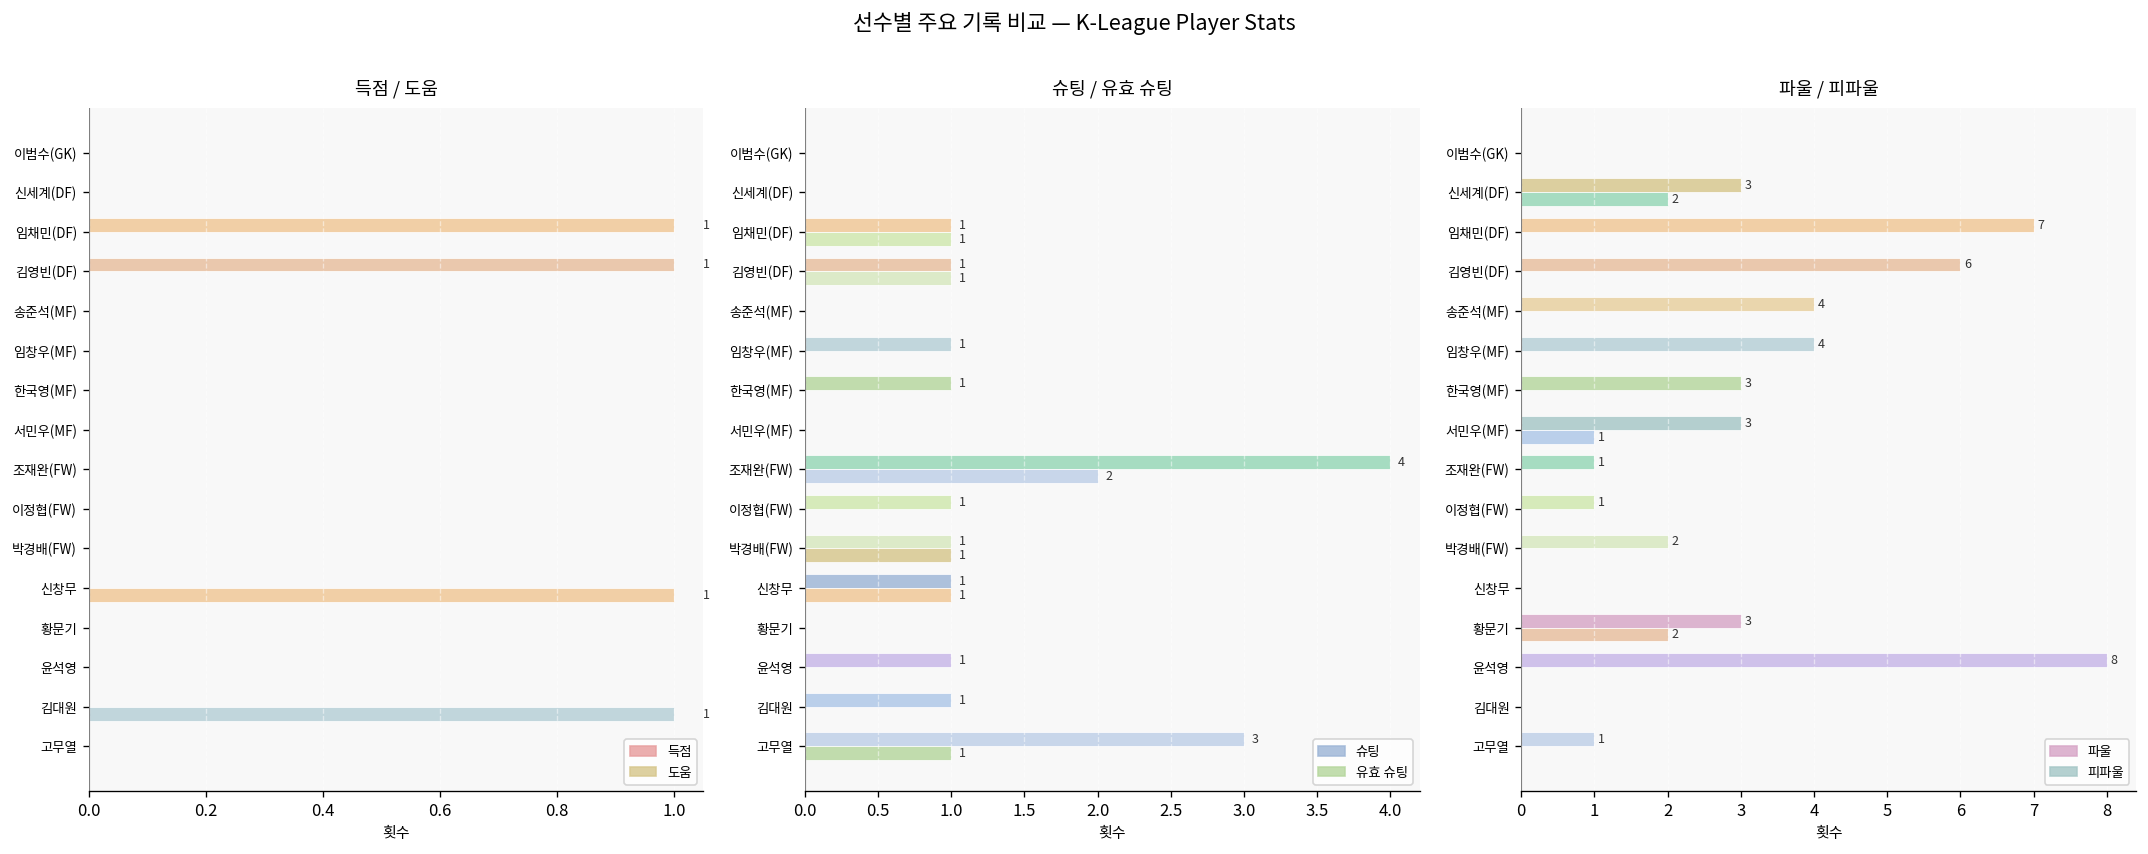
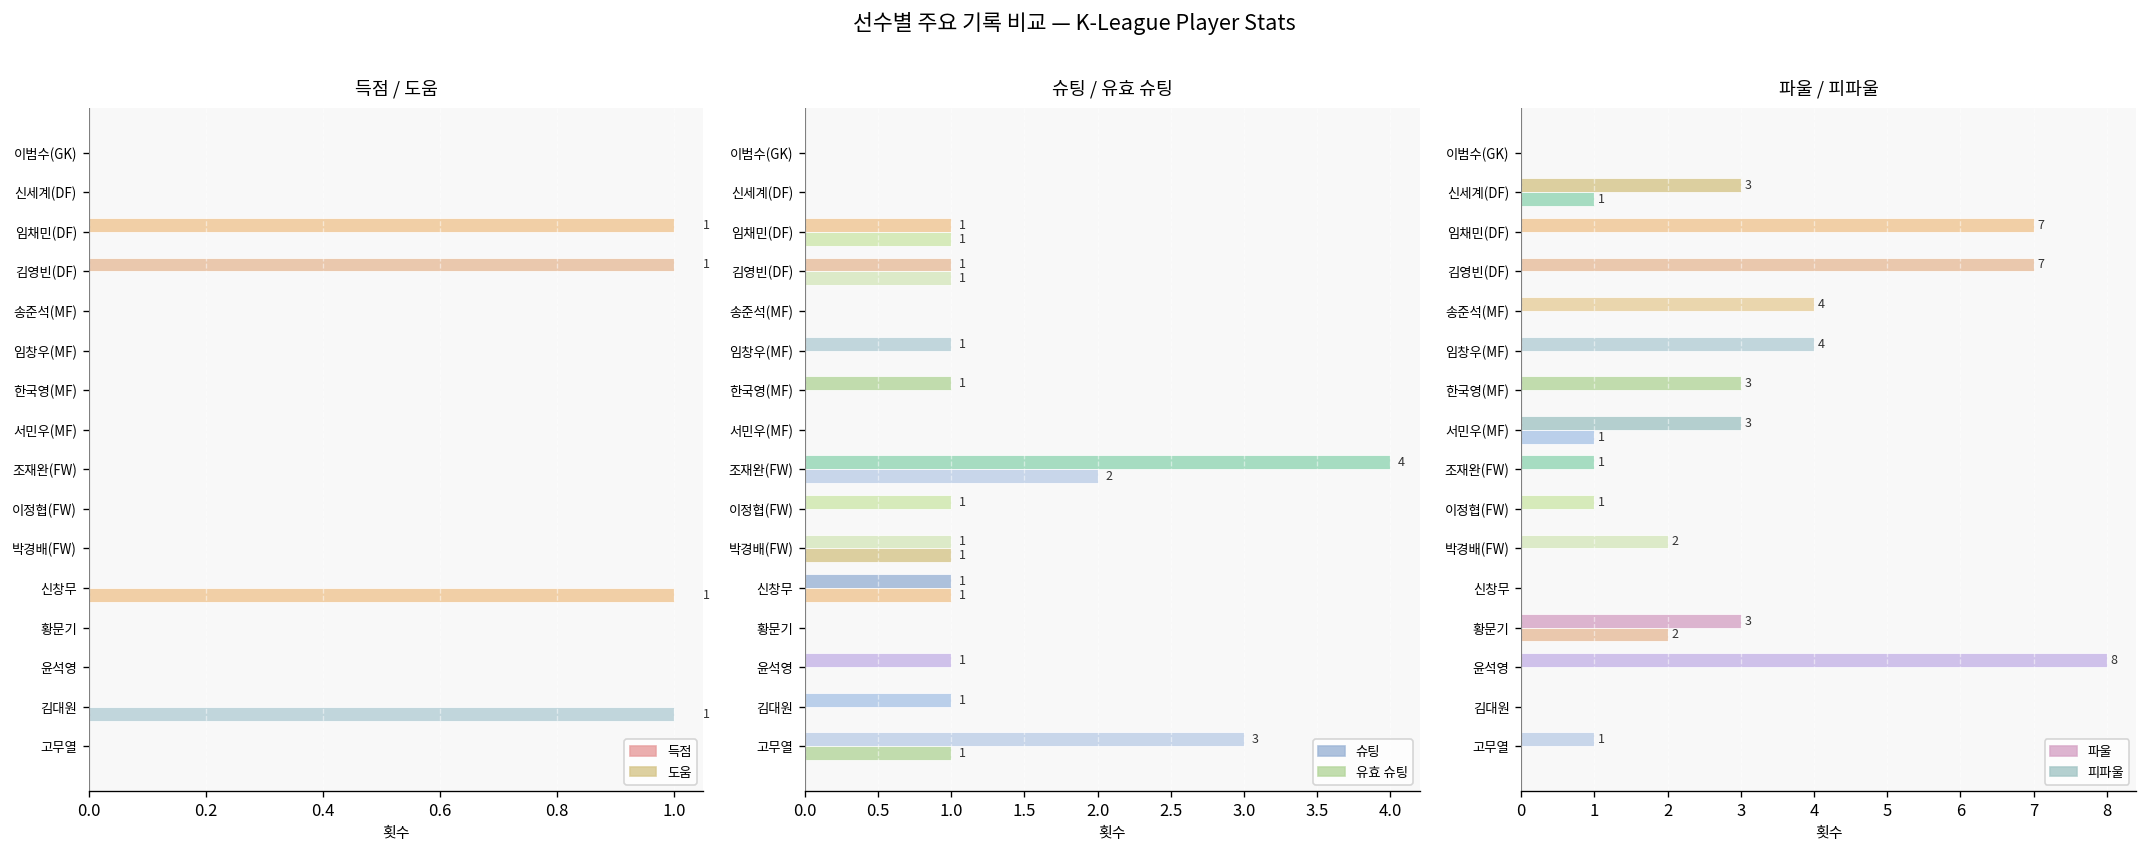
  {
    "득점 / 도움": {
      "득점": {
        "임채민(DF)": 1,
        "김영빈(DF)": 1
      }
    },
    "슈팅 / 유효 슈팅": {
      "유효 슈팅": {
        "임채민(DF)": 1,
        "김영빈(DF)": 1,
        "조재완(FW)": 2,
        "박경배(FW)": 1,
        "신창무": 1,
        "고무열": 1
      }
    },
    "파울 / 피파울": {
      "파울": {
        "신세계(DF)": 3,
        "임채민(DF)": 7,
-       "김영빈(DF)": 6,
+       "김영빈(DF)": 7,
        "송준석(MF)": 4,
        "임창우(MF)": 4,
        "한국영(MF)": 3,
        "서민우(MF)": 3,
        "조재완(FW)": 1,
        "이정협(FW)": 1,
        "박경배(FW)": 2,
        "황문기": 3,
        "윤석영": 8,
        "고무열": 1
      },
      "피파울": {
-       "신세계(DF)": 2,
+       "신세계(DF)": 1,
        "서민우(MF)": 1,
        "황문기": 2
      }
    }
  }
